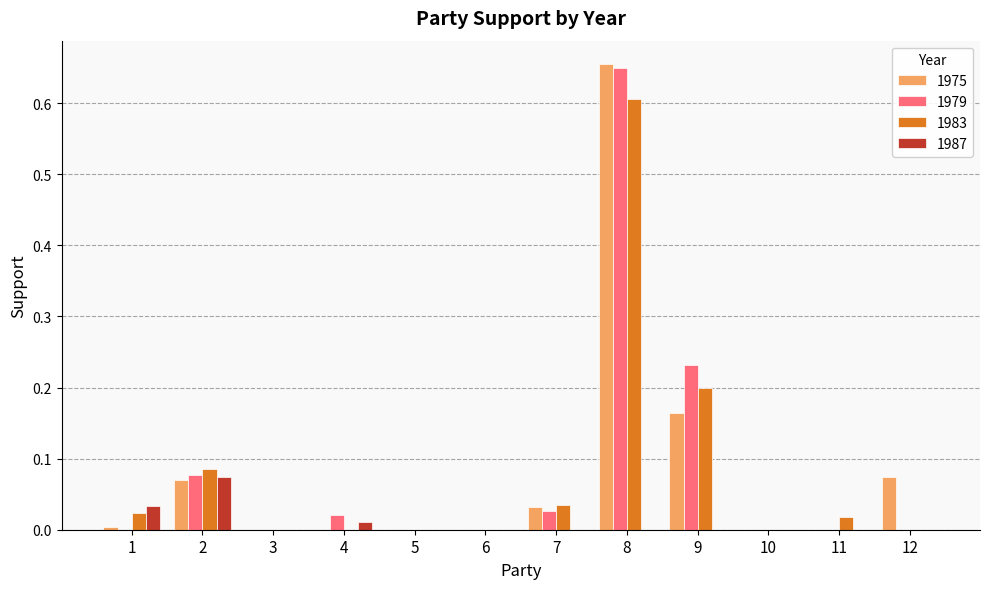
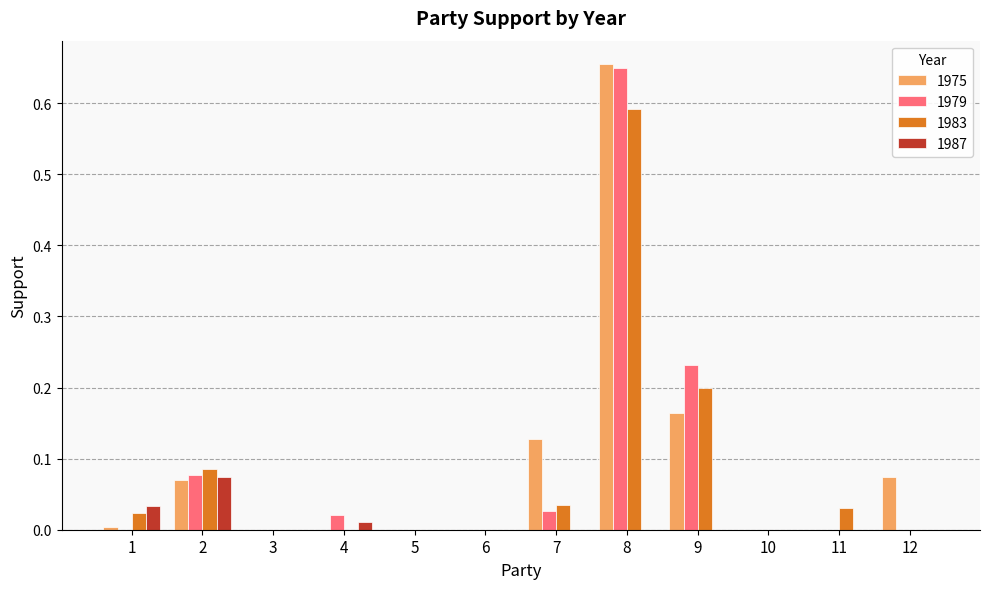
  {
    "1975": {
      "1": 0.00,
      "2": 0.07,
      "3": 0.00,
      "4": 0.00,
      "5": 0.00,
      "6": 0.00,
-     "7": 0.03,
+     "7": 0.13,
      "8": 0.66,
      "9": 0.16,
      "10": 0.00,
      "11": 0.00,
      "12": 0.07
    },
    "1979": {
      "1": 0.00,
      "2": 0.08,
      "3": 0.00,
      "4": 0.02,
      "5": 0.00,
      "6": 0.00,
      "7": 0.03,
      "8": 0.65,
      "9": 0.23,
      "10": 0.00,
      "11": 0.00,
      "12": 0.00
    },
    "1983": {
      "1": 0.02,
      "2": 0.09,
      "3": 0.00,
      "4": 0.00,
      "5": 0.00,
      "6": 0.00,
      "7": 0.04,
-     "8": 0.61,
+     "8": 0.59,
      "9": 0.20,
      "10": 0.00,
-     "11": 0.02,
+     "11": 0.03,
      "12": 0.00
    },
    "1987": {
      "1": 0.03,
      "2": 0.07,
      "3": 0.00,
      "4": 0.01,
      "5": 0.00,
      "6": 0.00,
      "7": 0.00,
      "8": 0.00,
      "9": 0.00,
      "10": 0.00,
      "11": 0.00,
      "12": 0.00
    }
  }
